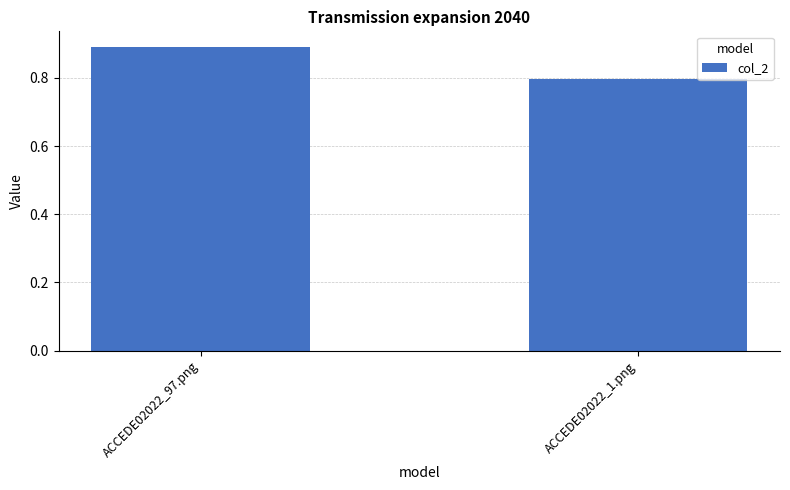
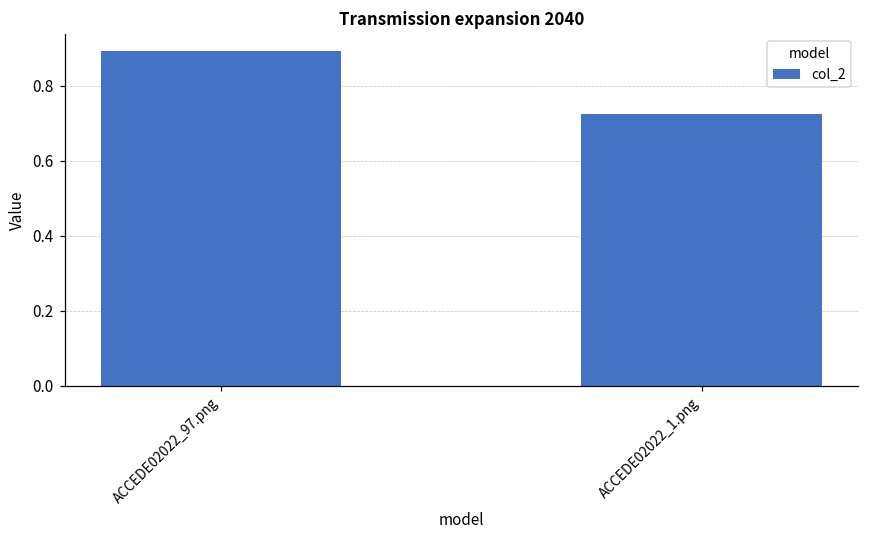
  {
    "ACCEDE02022_97.png": 0.89,
-   "ACCEDE02022_1.png": 0.80
+   "ACCEDE02022_1.png": 0.72
  }
